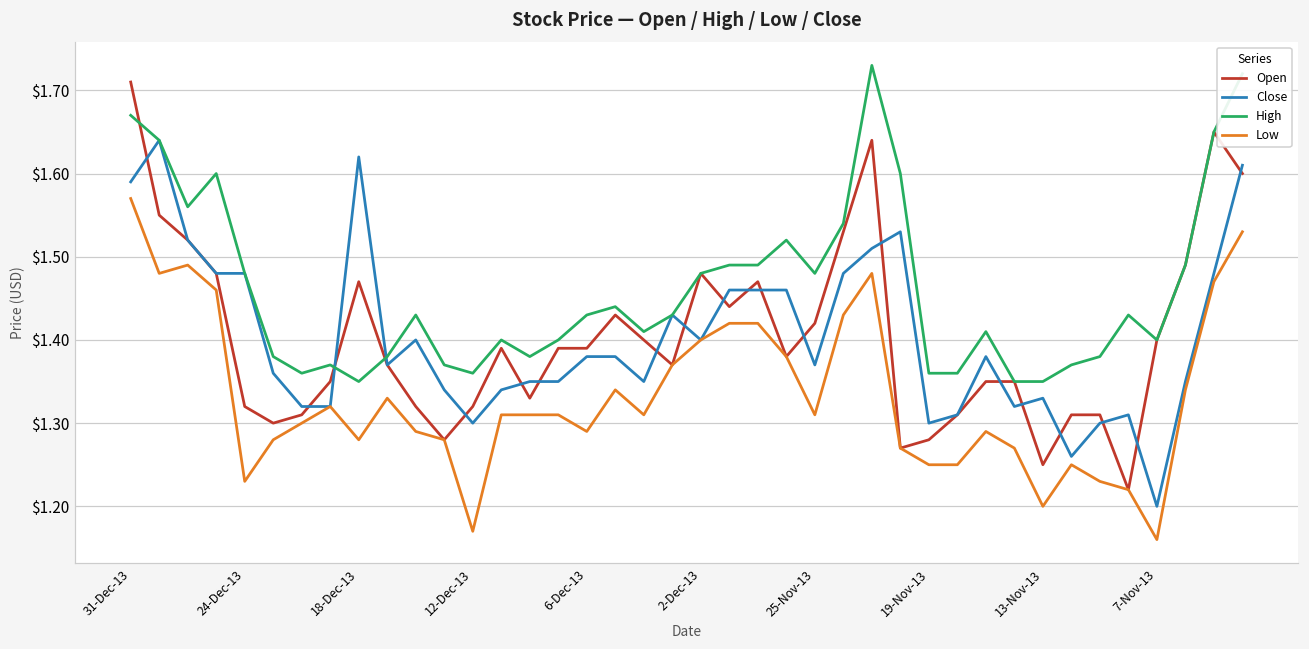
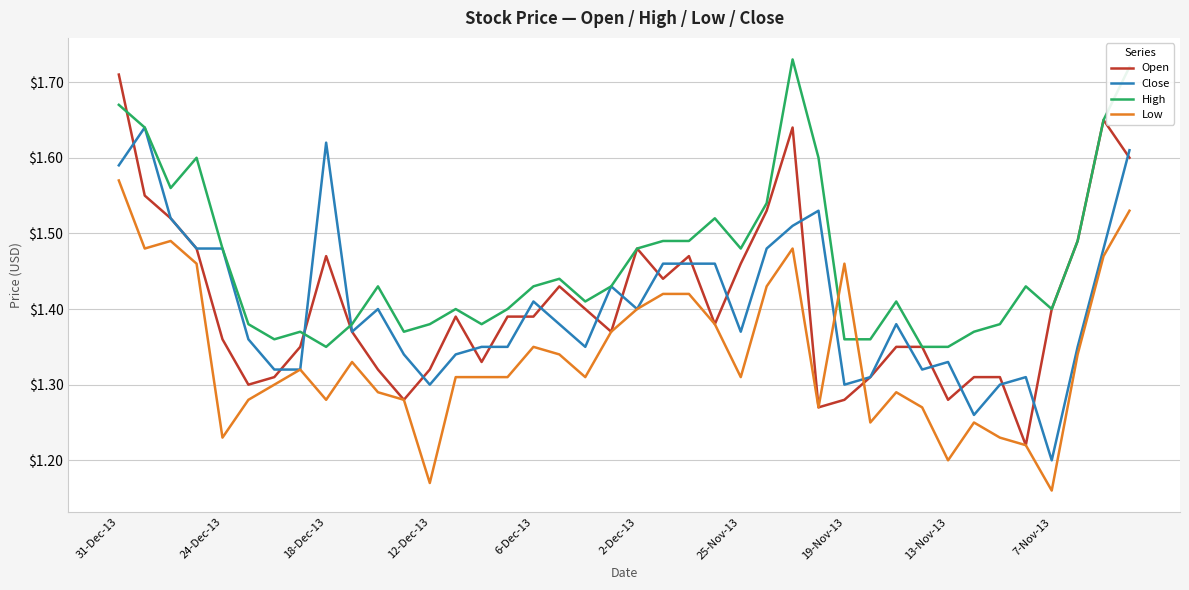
  {
    "Open": {
      "31-Dec-13": "$1.71",
-     "24-Dec-13": "$1.32",
+     "24-Dec-13": "$1.36",
      "18-Dec-13": "$1.47",
      "12-Dec-13": "$1.32",
      "6-Dec-13": "$1.39",
-     "25-Nov-13": "$1.42",
+     "25-Nov-13": "$1.46",
      "19-Nov-13": "$1.28",
-     "13-Nov-13": "$1.25"
+     "13-Nov-13": "$1.28"
    },
    "Close": {
      "31-Dec-13": "$1.59",
      "18-Dec-13": "$1.62",
      "12-Dec-13": "$1.30",
-     "6-Dec-13": "$1.38",
+     "6-Dec-13": "$1.41",
      "25-Nov-13": "$1.37",
      "19-Nov-13": "$1.30",
      "13-Nov-13": "$1.33",
      "7-Nov-13": "$1.20"
    },
    "High": {
      "31-Dec-13": "$1.67",
      "18-Dec-13": "$1.35",
-     "12-Dec-13": "$1.36",
+     "12-Dec-13": "$1.38",
      "6-Dec-13": "$1.43",
      "25-Nov-13": "$1.48",
      "19-Nov-13": "$1.36",
      "13-Nov-13": "$1.35"
    },
    "Low": {
      "31-Dec-13": "$1.57",
      "24-Dec-13": "$1.23",
      "18-Dec-13": "$1.28",
      "12-Dec-13": "$1.17",
-     "6-Dec-13": "$1.29",
+     "6-Dec-13": "$1.35",
      "25-Nov-13": "$1.31",
-     "19-Nov-13": "$1.25",
+     "19-Nov-13": "$1.46",
      "13-Nov-13": "$1.20",
      "7-Nov-13": "$1.16"
    }
  }
